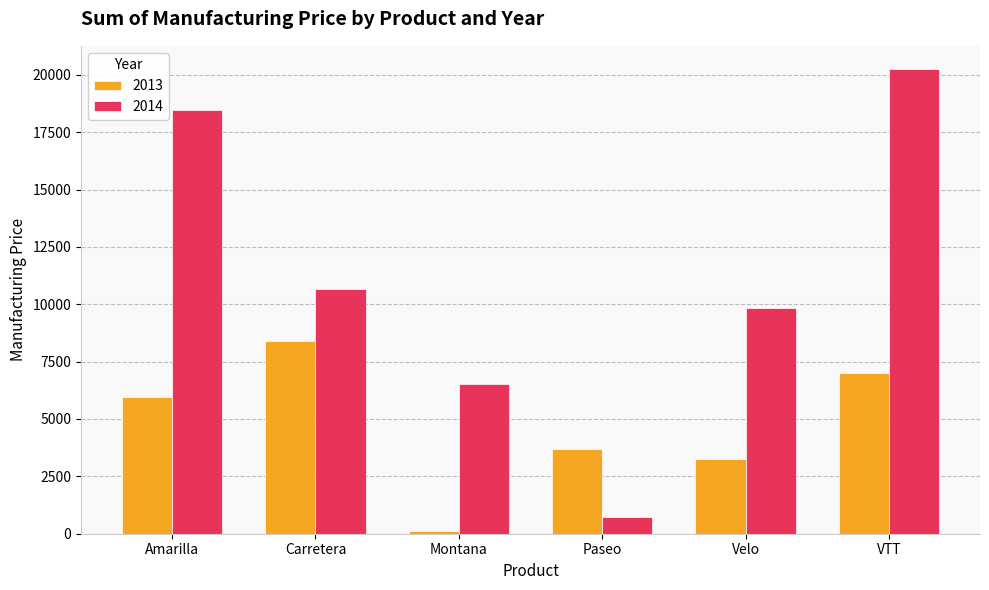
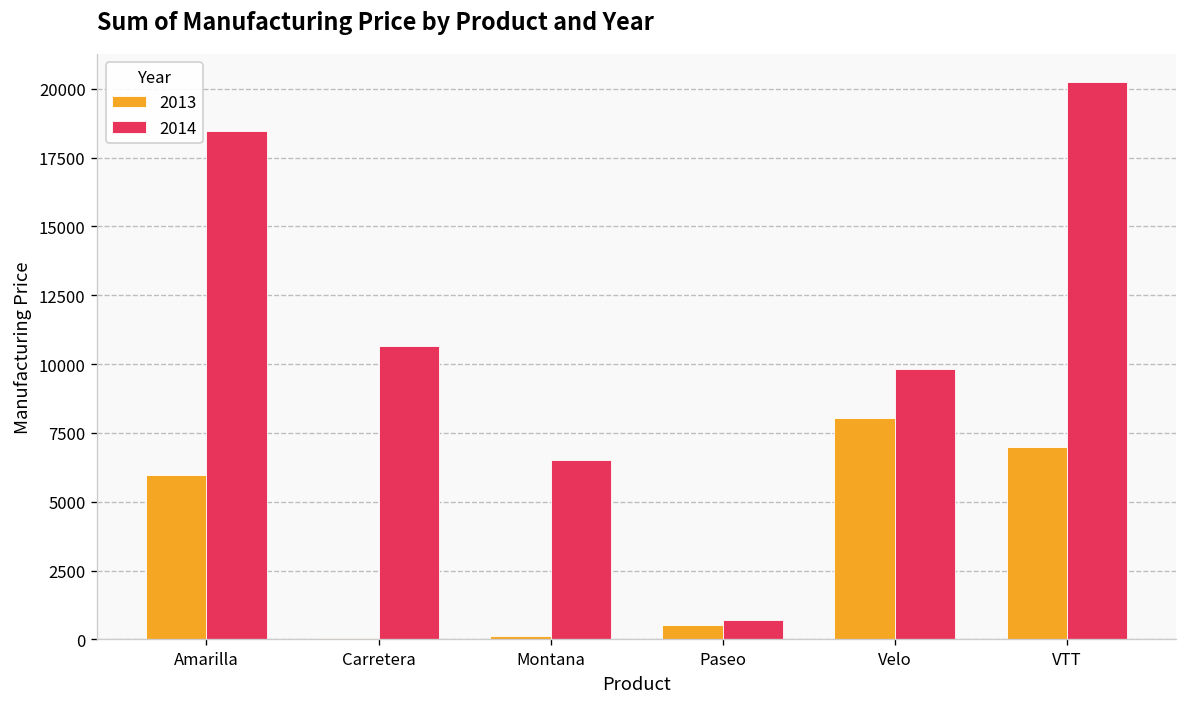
  {
    "2013": {
      "Amarilla": 6000,
-     "Carretera": 8400,
+     "Carretera": 100,
      "Montana": 100,
-     "Paseo": 3700,
-     "Velo": 3200,
+     "Paseo": 500,
+     "Velo": 8000,
      "VTT": 7000
    },
    "2014": {
      "Amarilla": 18500,
      "Carretera": 10600,
      "Montana": 6500,
      "Paseo": 700,
      "Velo": 9800,
      "VTT": 20300
    }
  }
